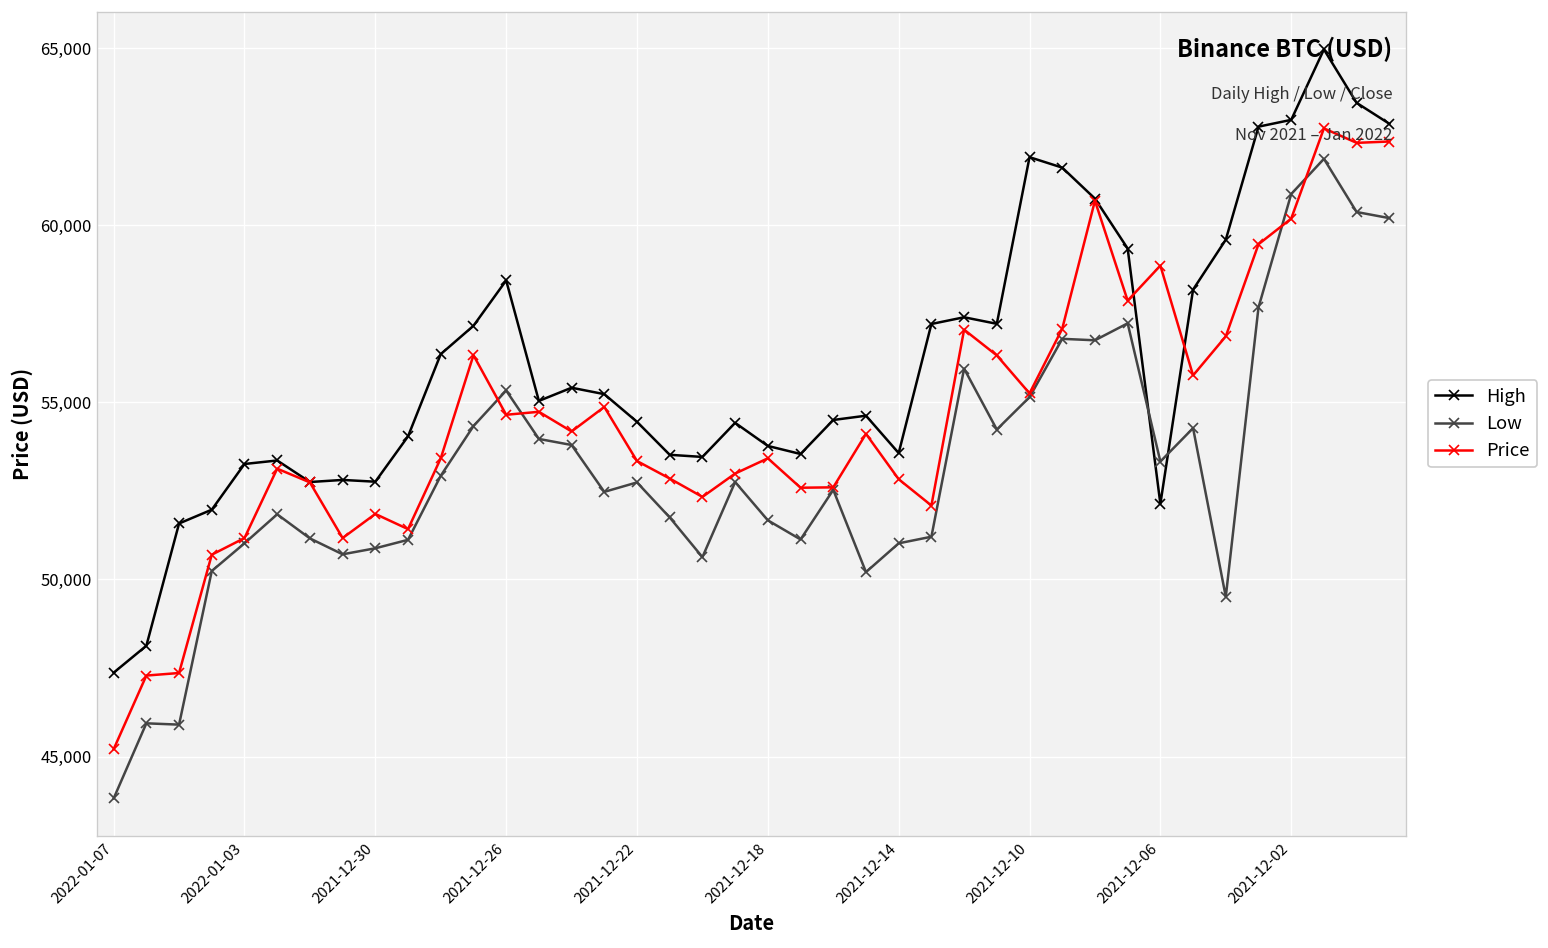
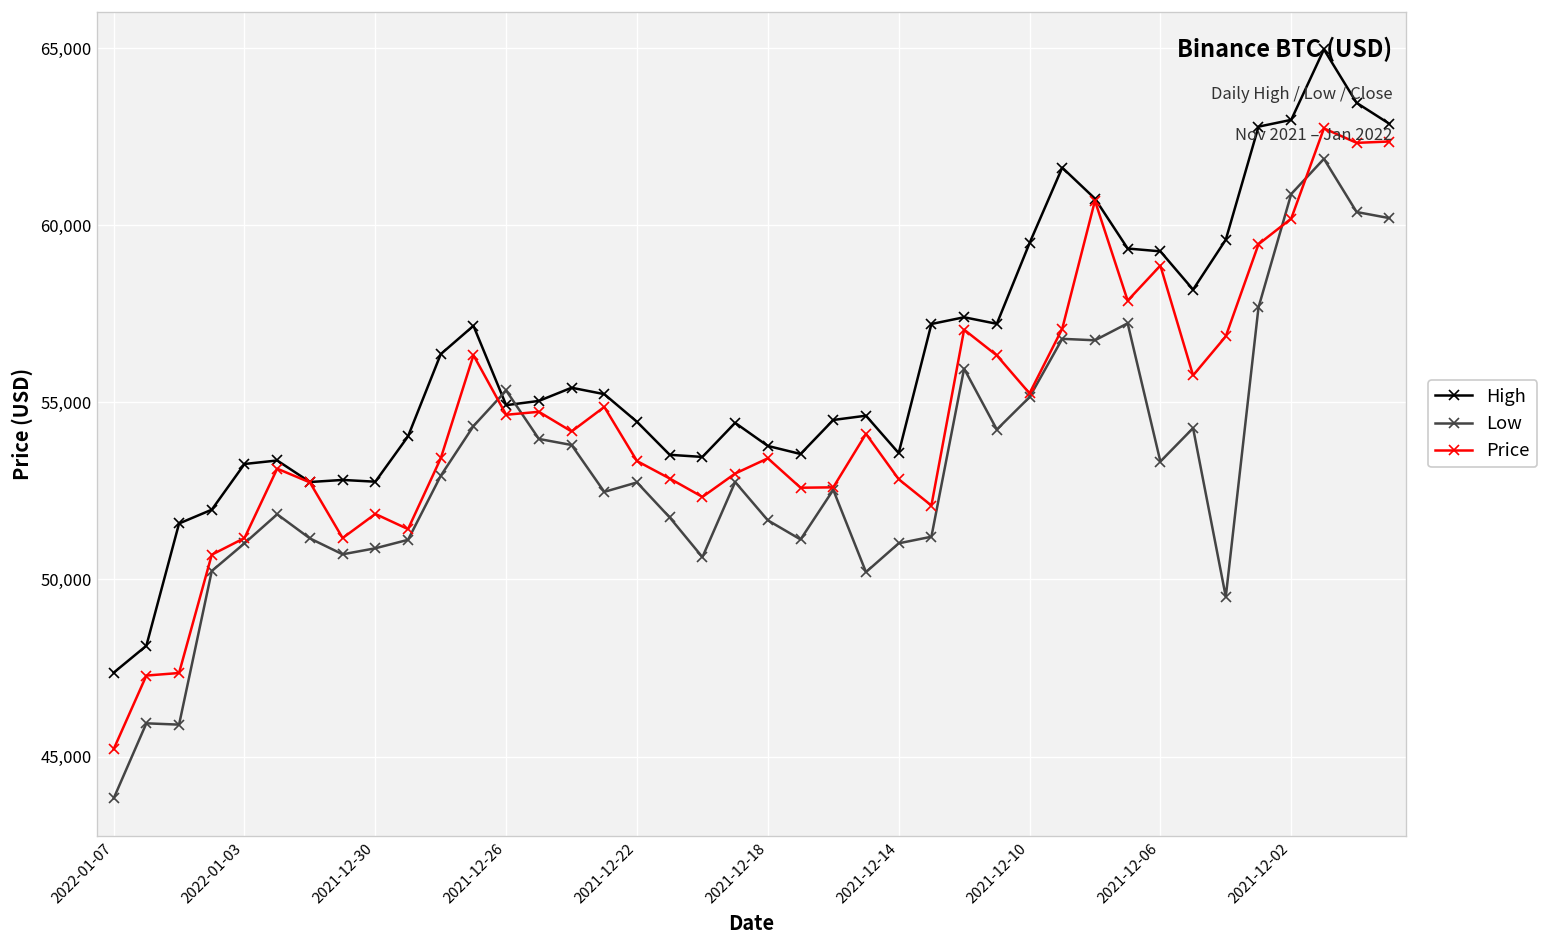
  {
    "High": {
      "2022-01-07": "47,400",
      "2022-01-03": "53,300",
      "2021-12-30": "52,800",
-     "2021-12-26": "58,400",
+     "2021-12-26": "54,900",
      "2021-12-22": "54,500",
      "2021-12-18": "53,800",
      "2021-12-14": "53,600",
-     "2021-12-10": "61,900",
-     "2021-12-06": "52,100",
+     "2021-12-10": "59,500",
+     "2021-12-06": "59,300",
      "2021-12-02": "63,000"
    },
    "Low": {
      "2022-01-07": "43,800",
      "2022-01-03": "51,000",
      "2021-12-30": "50,900",
      "2021-12-26": "55,300",
      "2021-12-22": "52,700",
      "2021-12-18": "51,700",
      "2021-12-14": "51,000",
      "2021-12-10": "55,100",
      "2021-12-06": "53,300",
      "2021-12-02": "60,900"
    },
    "Price": {
      "2022-01-07": "45,200",
      "2022-01-03": "51,200",
      "2021-12-30": "51,900",
      "2021-12-26": "54,600",
      "2021-12-22": "53,300",
      "2021-12-18": "53,400",
      "2021-12-14": "52,800",
      "2021-12-10": "55,300",
      "2021-12-06": "58,900",
      "2021-12-02": "60,200"
    }
  }
